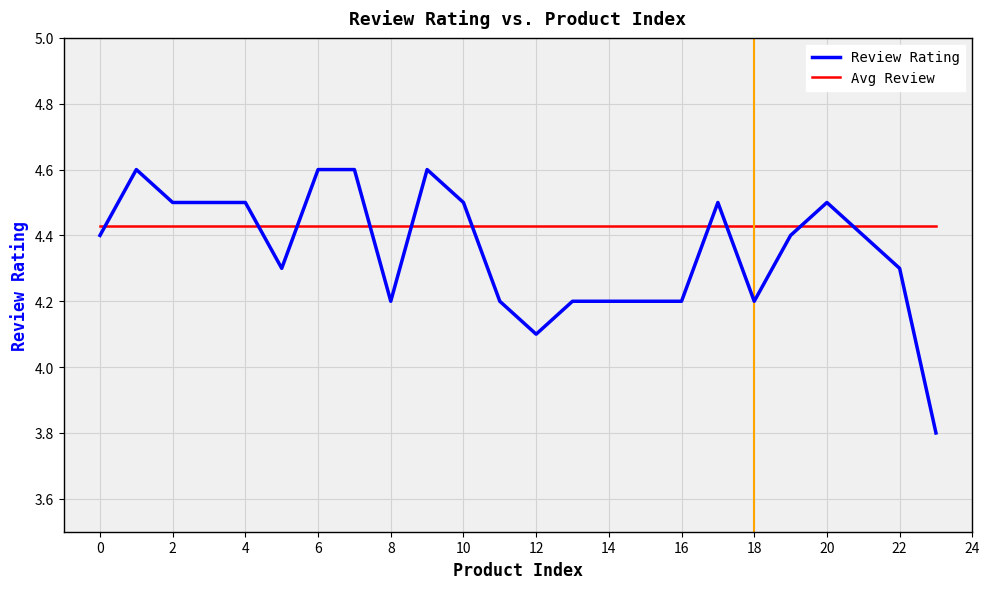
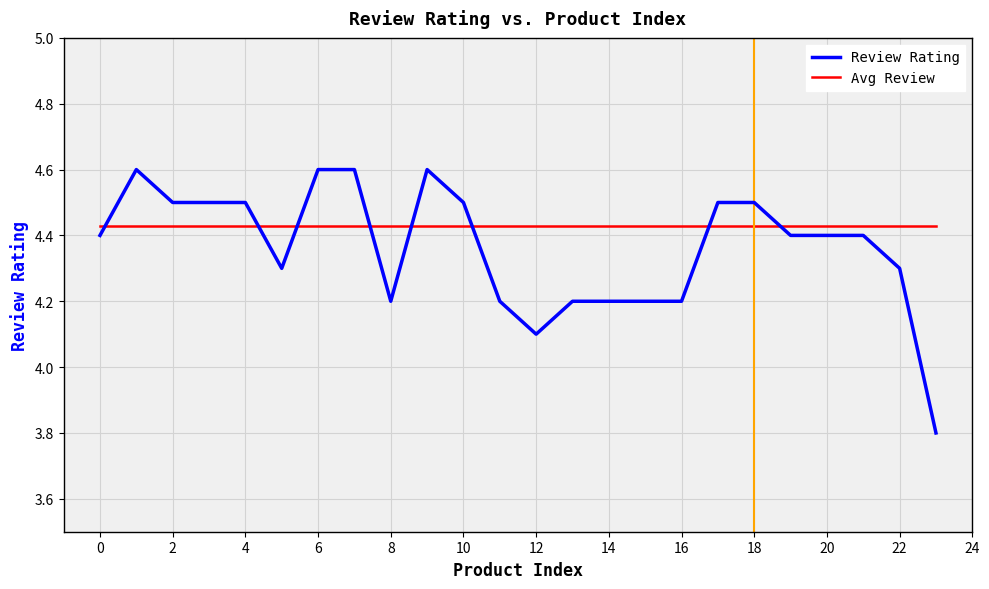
  {
    "Review Rating": {
      "0": 4.4,
      "2": 4.5,
      "4": 4.5,
      "6": 4.6,
      "8": 4.2,
      "10": 4.5,
      "12": 4.1,
      "14": 4.2,
      "16": 4.2,
-     "18": 4.2,
-     "20": 4.5,
+     "18": 4.5,
+     "20": 4.4,
      "22": 4.3
    },
    "Avg Review": {
      "0": 4.43,
      "2": 4.43,
      "4": 4.43,
      "6": 4.43,
      "8": 4.43,
      "10": 4.43,
      "12": 4.43,
      "14": 4.43,
      "16": 4.43,
      "18": 4.43,
      "20": 4.43,
      "22": 4.43
    }
  }
